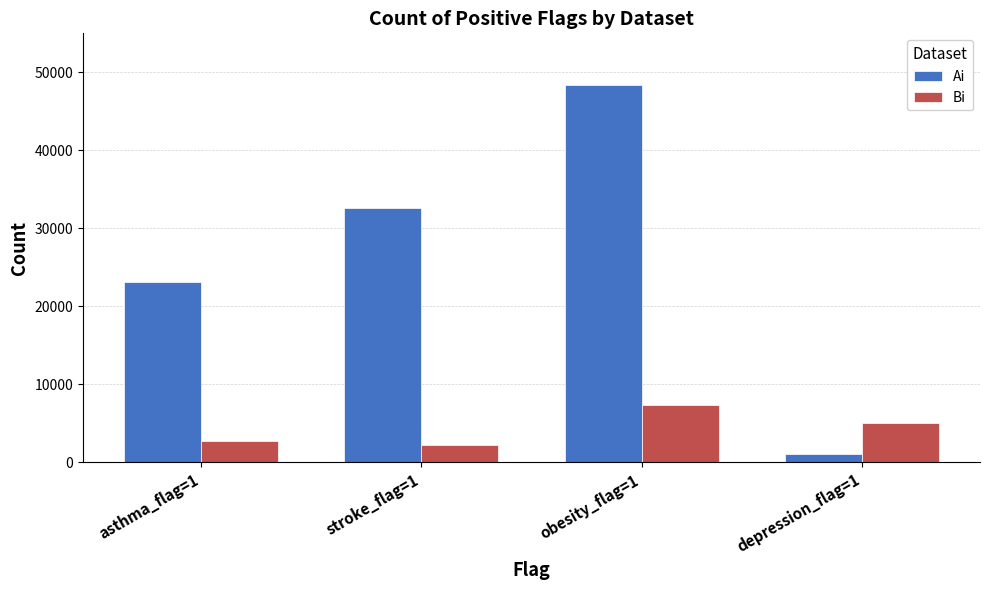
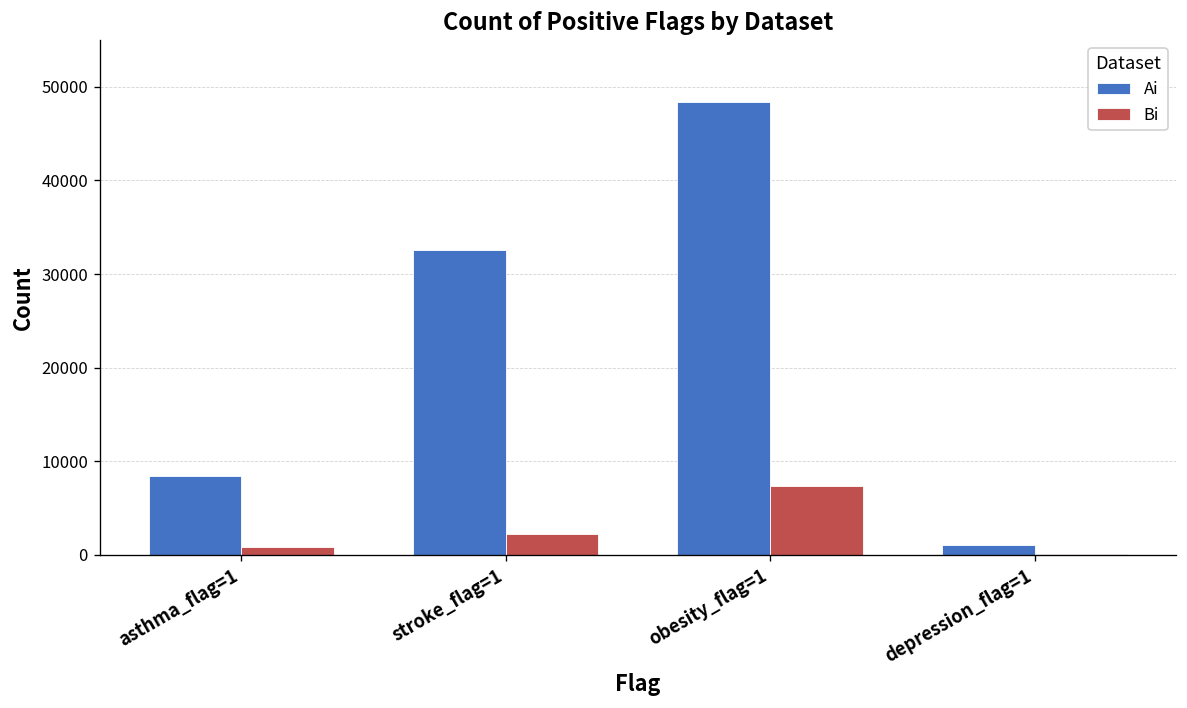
  {
    "Ai": {
-     "asthma_flag=1": 23000,
+     "asthma_flag=1": 8000,
      "stroke_flag=1": 33000,
      "obesity_flag=1": 48000,
      "depression_flag=1": 1000
    },
    "Bi": {
-     "asthma_flag=1": 3000,
+     "asthma_flag=1": 1000,
      "stroke_flag=1": 2000,
      "obesity_flag=1": 7000,
-     "depression_flag=1": 5000
+     "depression_flag=1": 0
    }
  }
